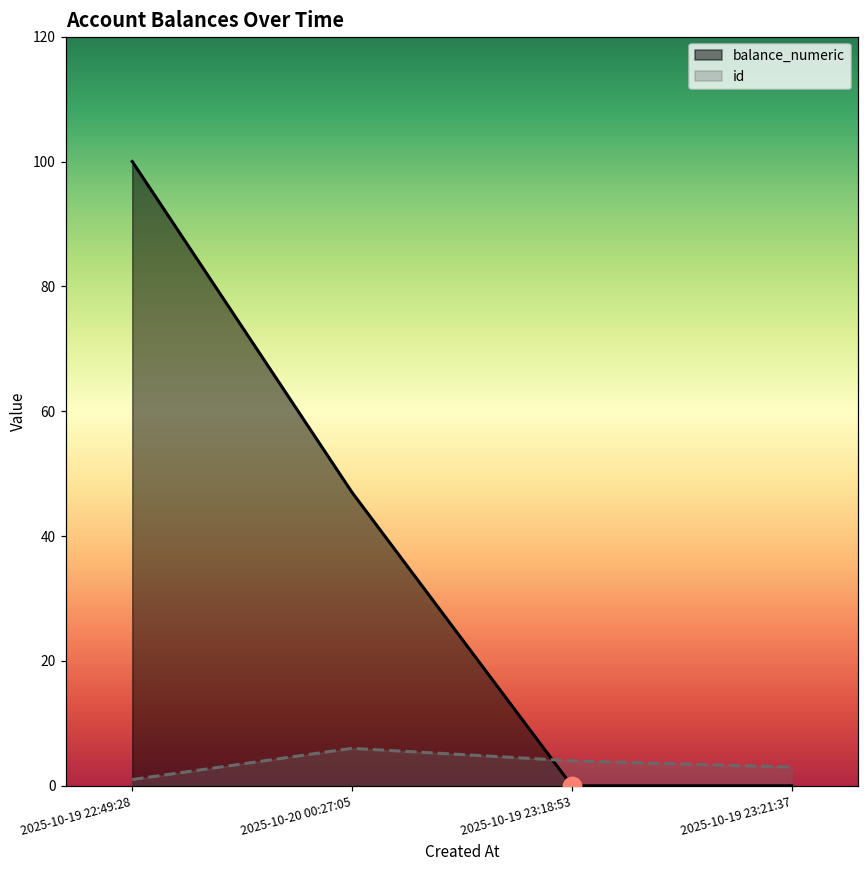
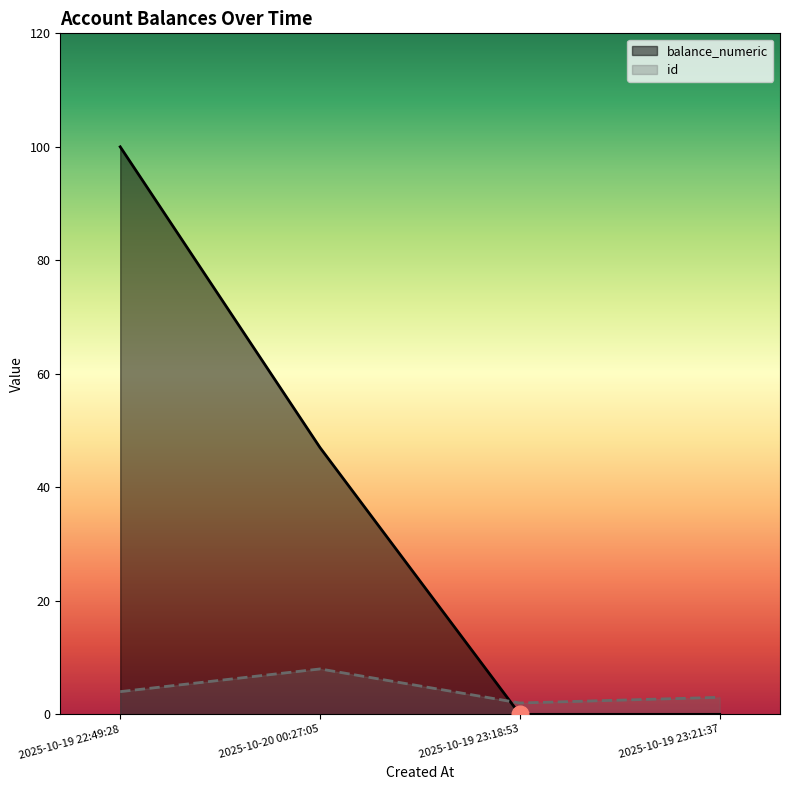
  {
    "balance_numeric": {
      "2025-10-19 22:49:28": 100,
      "2025-10-20 00:27:05": 47,
      "2025-10-19 23:21:37": 0
    },
    "id": {
-     "2025-10-19 22:49:28": 1,
-     "2025-10-20 00:27:05": 6,
-     "2025-10-19 23:18:53": 4,
+     "2025-10-19 22:49:28": 4,
+     "2025-10-20 00:27:05": 8,
+     "2025-10-19 23:18:53": 2,
      "2025-10-19 23:21:37": 3
    }
  }
